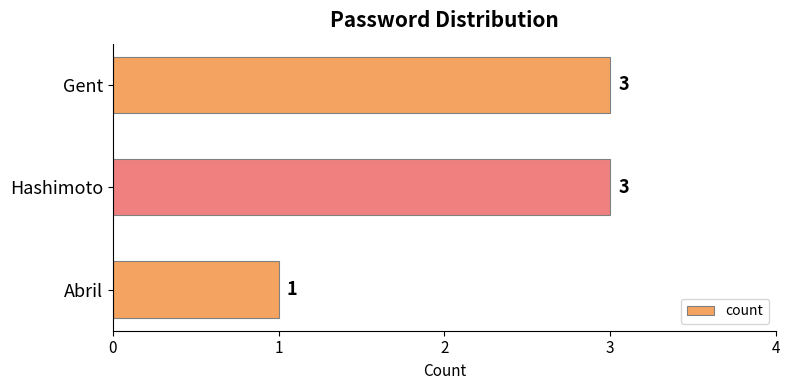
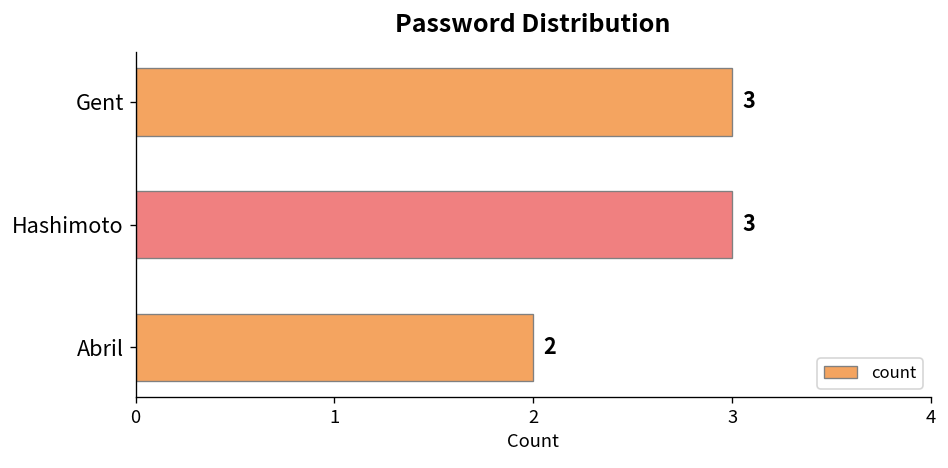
  {
    "Gent": 3,
    "Hashimoto": 3,
-   "Abril": 1
+   "Abril": 2
  }
